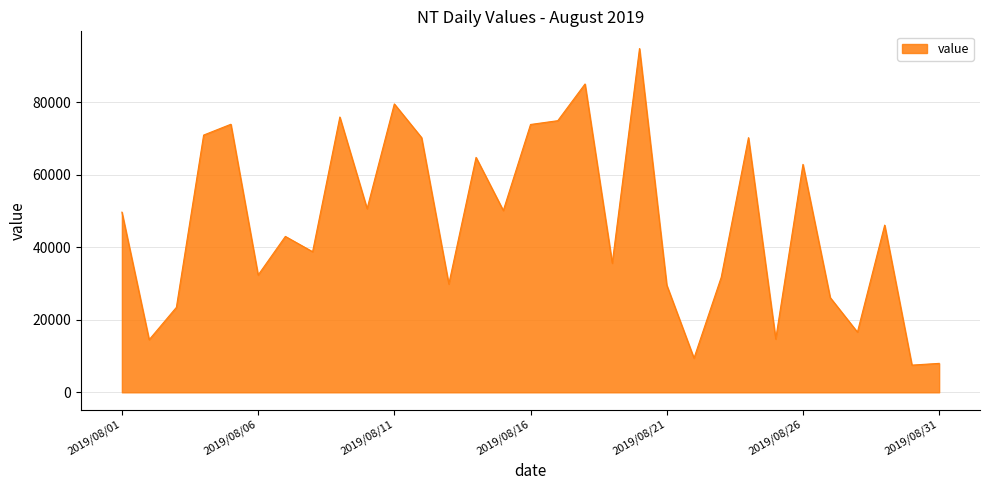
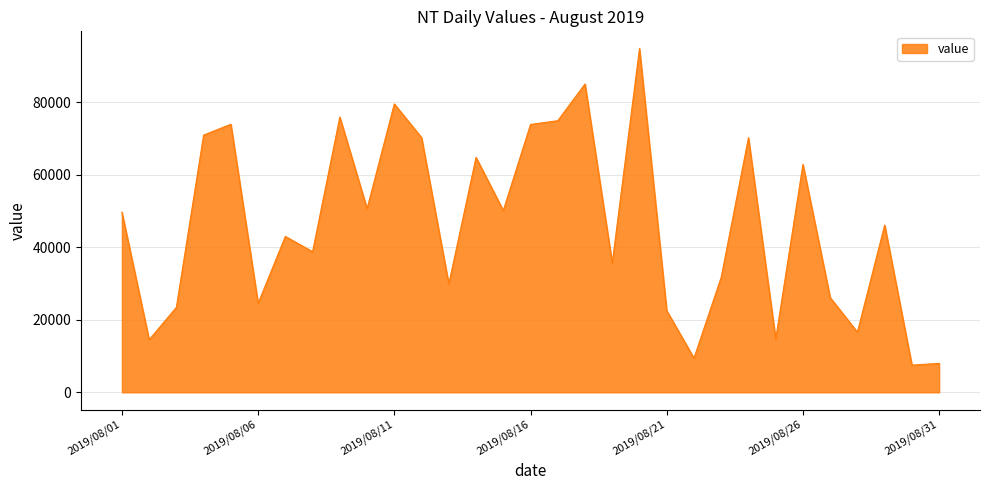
  {
    "2019/08/01": 50000,
-   "2019/08/06": 32000,
+   "2019/08/06": 25000,
    "2019/08/11": 80000,
    "2019/08/16": 74000,
-   "2019/08/21": 30000,
+   "2019/08/21": 23000,
    "2019/08/26": 63000,
    "2019/08/31": 8000
  }
